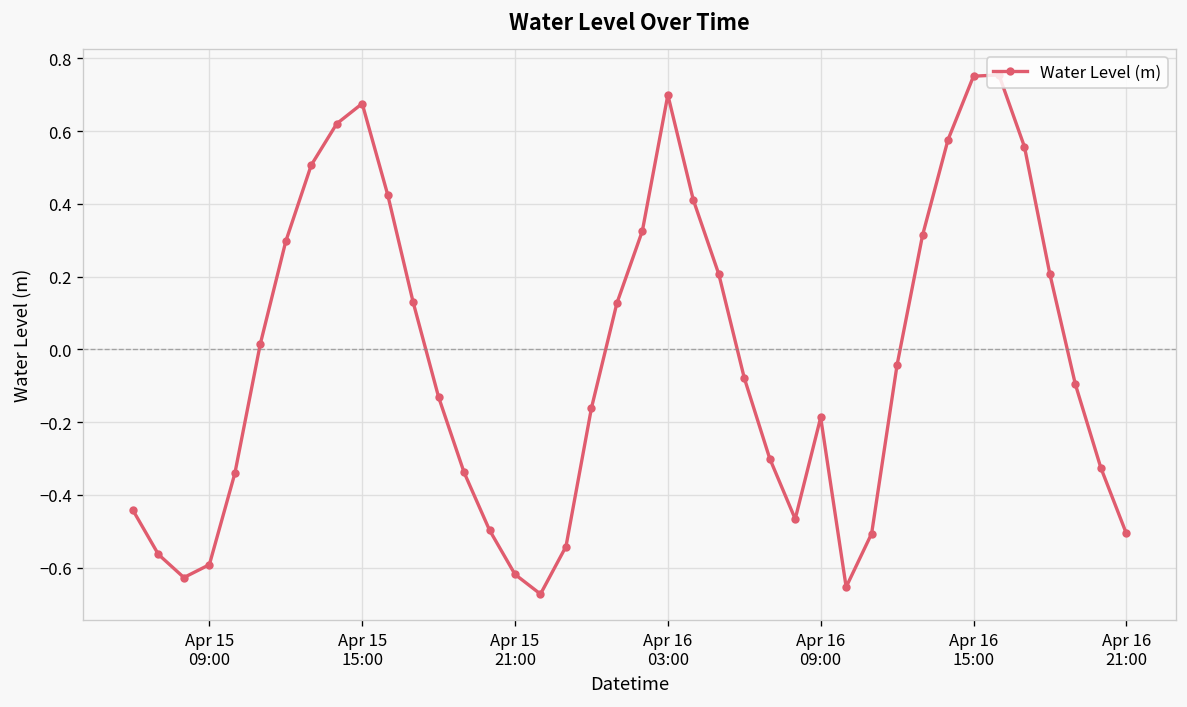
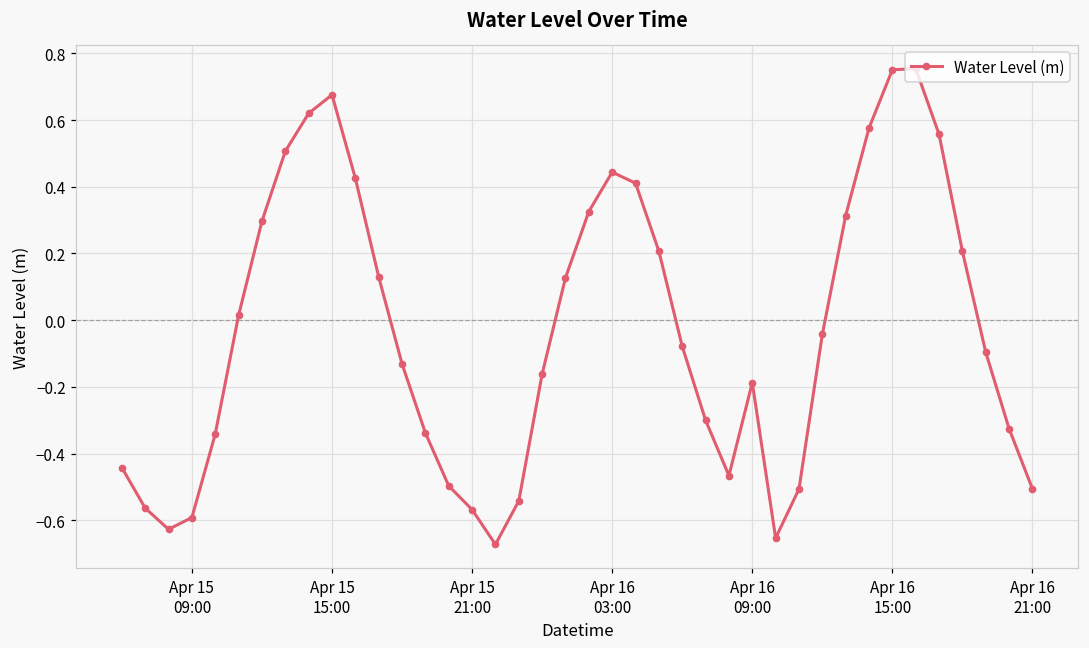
  {
    "Apr 15 09:00": -0.59,
    "Apr 15 15:00": 0.68,
-   "Apr 15 21:00": -0.62,
-   "Apr 16 03:00": 0.70,
+   "Apr 15 21:00": -0.57,
+   "Apr 16 03:00": 0.44,
    "Apr 16 09:00": -0.19,
    "Apr 16 15:00": 0.75,
    "Apr 16 21:00": -0.51
  }
